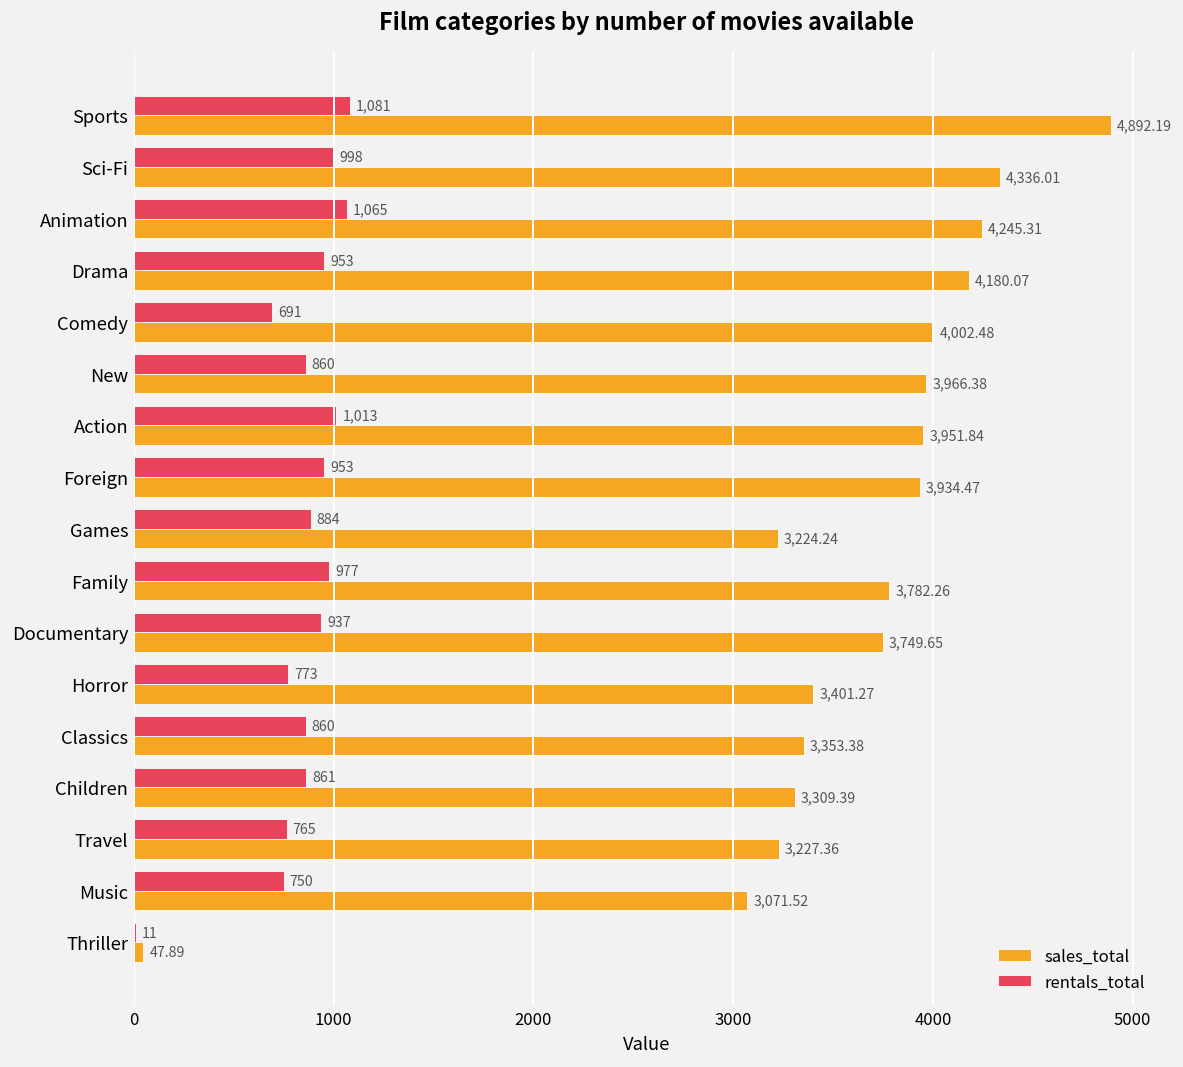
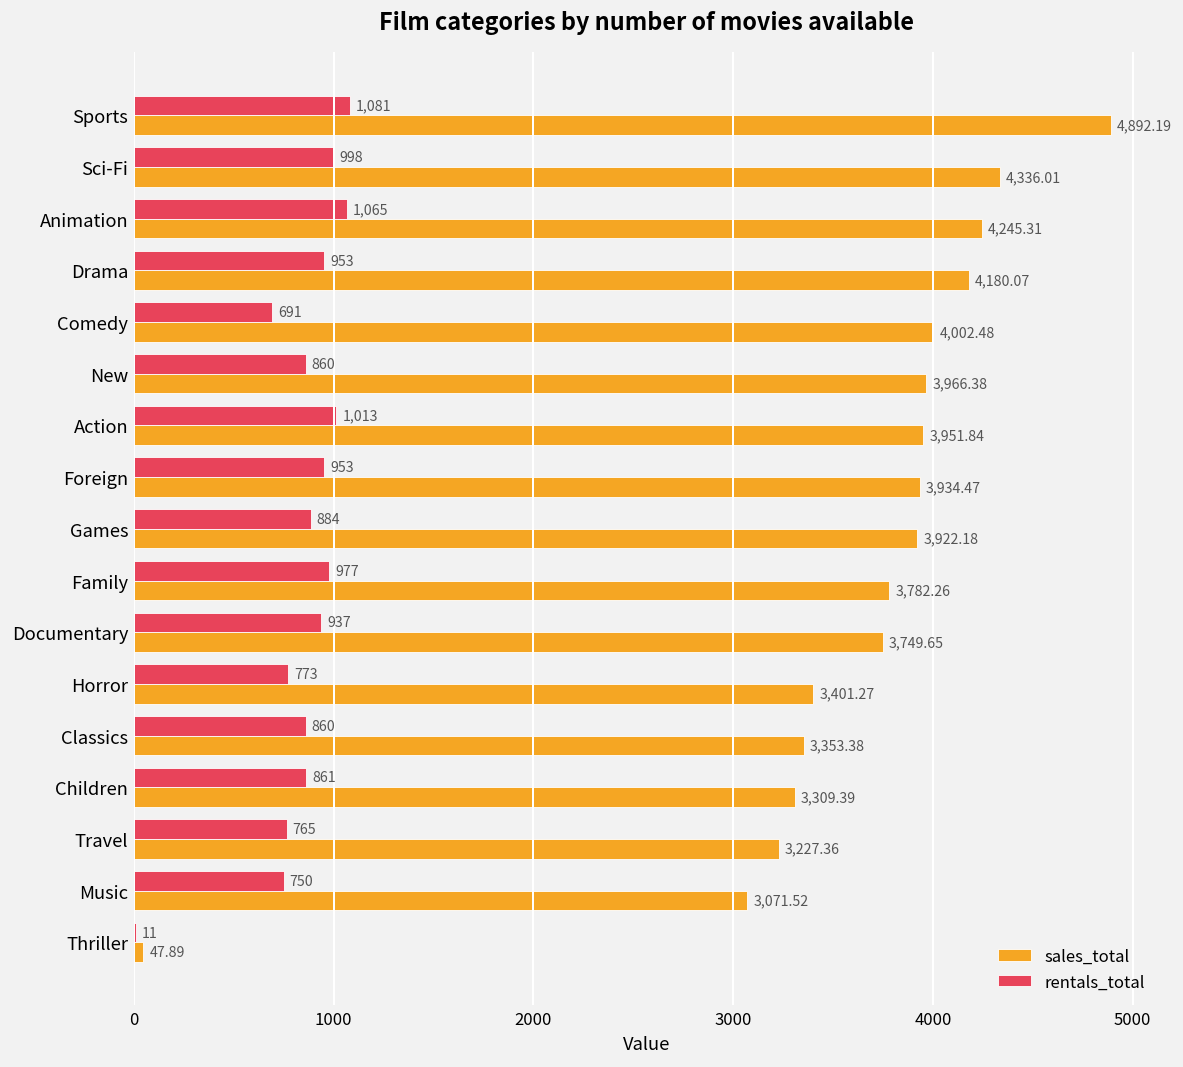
  {
    "sales_total": {
      "Sports": "4,892.19",
      "Sci-Fi": "4,336.01",
      "Animation": "4,245.31",
      "Drama": "4,180.07",
      "Comedy": "4,002.48",
      "New": "3,966.38",
      "Action": "3,951.84",
      "Foreign": "3,934.47",
-     "Games": "3,224.24",
+     "Games": "3,922.18",
      "Family": "3,782.26",
      "Documentary": "3,749.65",
      "Horror": "3,401.27",
      "Classics": "3,353.38",
      "Children": "3,309.39",
      "Travel": "3,227.36",
      "Music": "3,071.52",
      "Thriller": "47.89"
    },
    "rentals_total": {
      "Sports": "1,081",
      "Sci-Fi": "998",
      "Animation": "1,065",
      "Drama": "953",
      "Comedy": "691",
      "New": "860",
      "Action": "1,013",
      "Foreign": "953",
      "Games": "884",
      "Family": "977",
      "Documentary": "937",
      "Horror": "773",
      "Classics": "860",
      "Children": "861",
      "Travel": "765",
      "Music": "750",
      "Thriller": "11"
    }
  }
